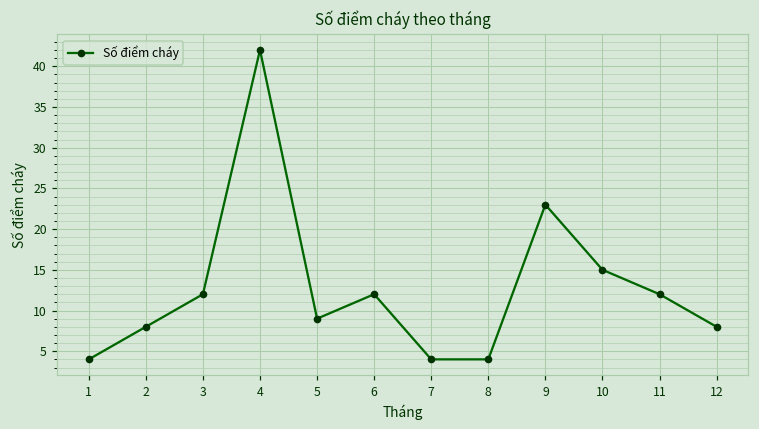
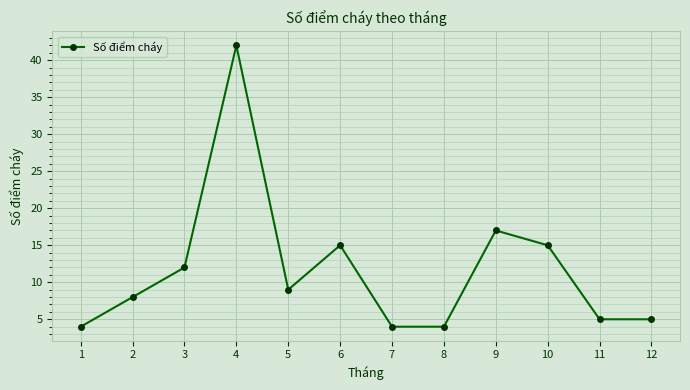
  {
    "1": 4,
    "2": 8,
    "3": 12,
    "4": 42,
    "5": 9,
-   "6": 12,
+   "6": 15,
    "7": 4,
    "8": 4,
-   "9": 23,
+   "9": 17,
    "10": 15,
-   "11": 12,
-   "12": 8
+   "11": 5,
+   "12": 5
  }
